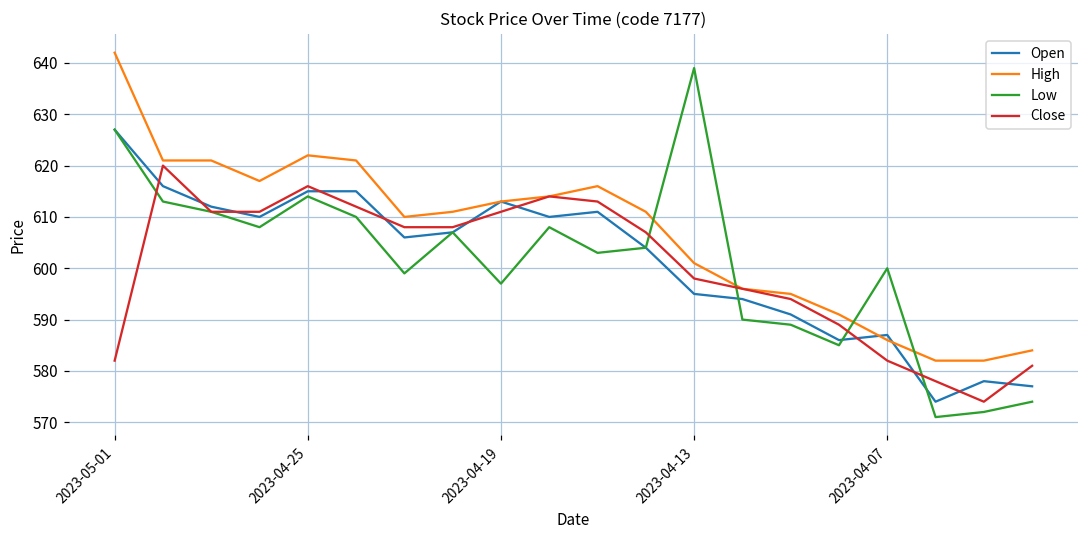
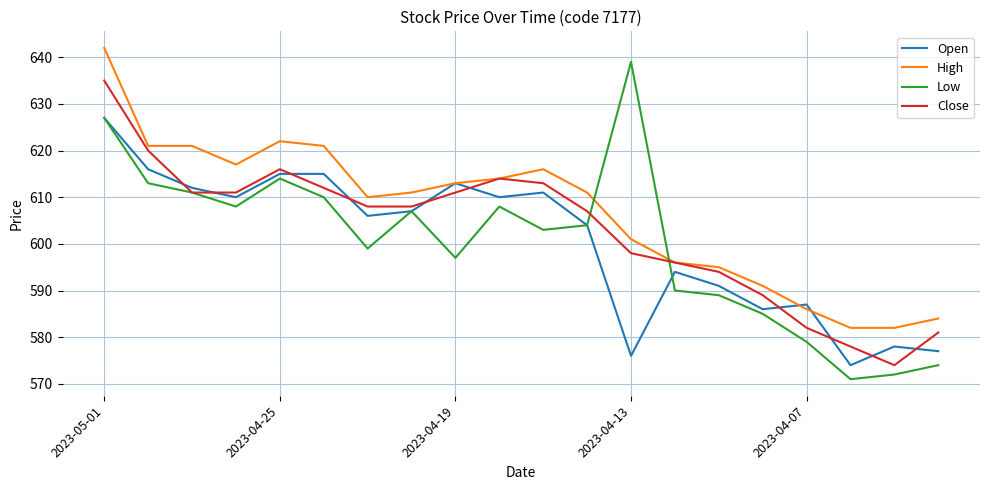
  {
    "Open": {
      "2023-04-25": 615,
-     "2023-04-13": 595,
+     "2023-04-13": 576,
      "2023-04-07": 587
    },
    "High": {
      "2023-05-01": 642,
      "2023-04-25": 622,
      "2023-04-13": 601,
      "2023-04-07": 586
    },
    "Low": {
      "2023-04-25": 614,
      "2023-04-19": 597,
      "2023-04-13": 639,
-     "2023-04-07": 600
+     "2023-04-07": 579
    },
    "Close": {
-     "2023-05-01": 582,
+     "2023-05-01": 635,
      "2023-04-25": 616,
      "2023-04-19": 611,
      "2023-04-13": 598,
      "2023-04-07": 582
    }
  }
